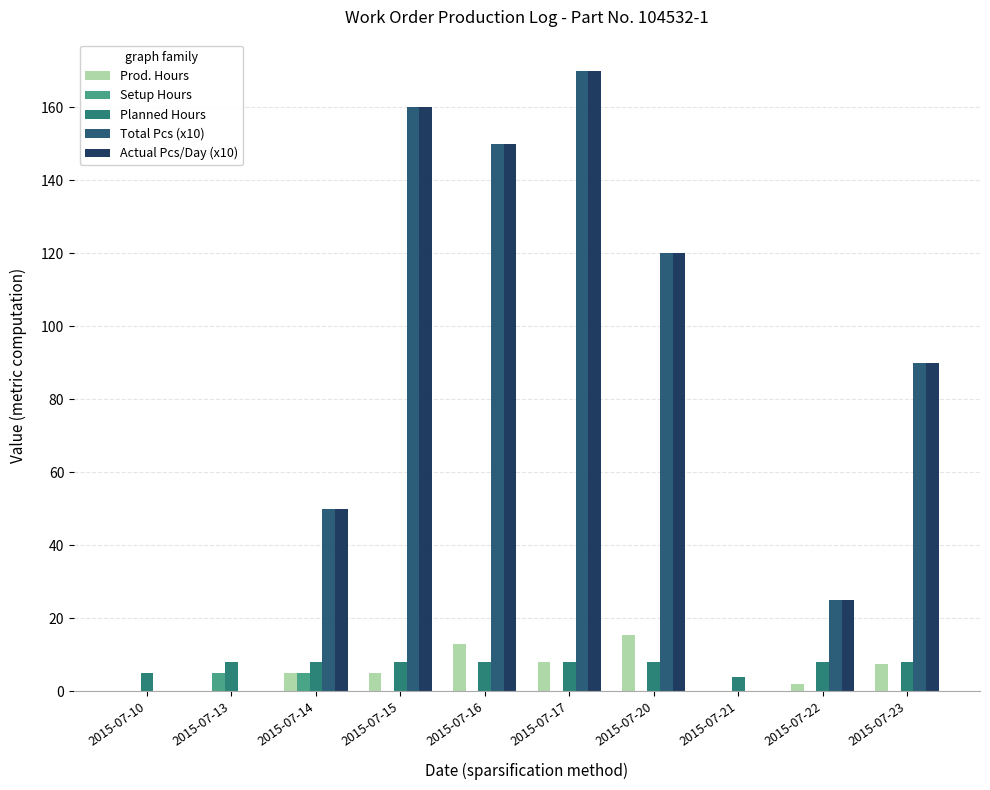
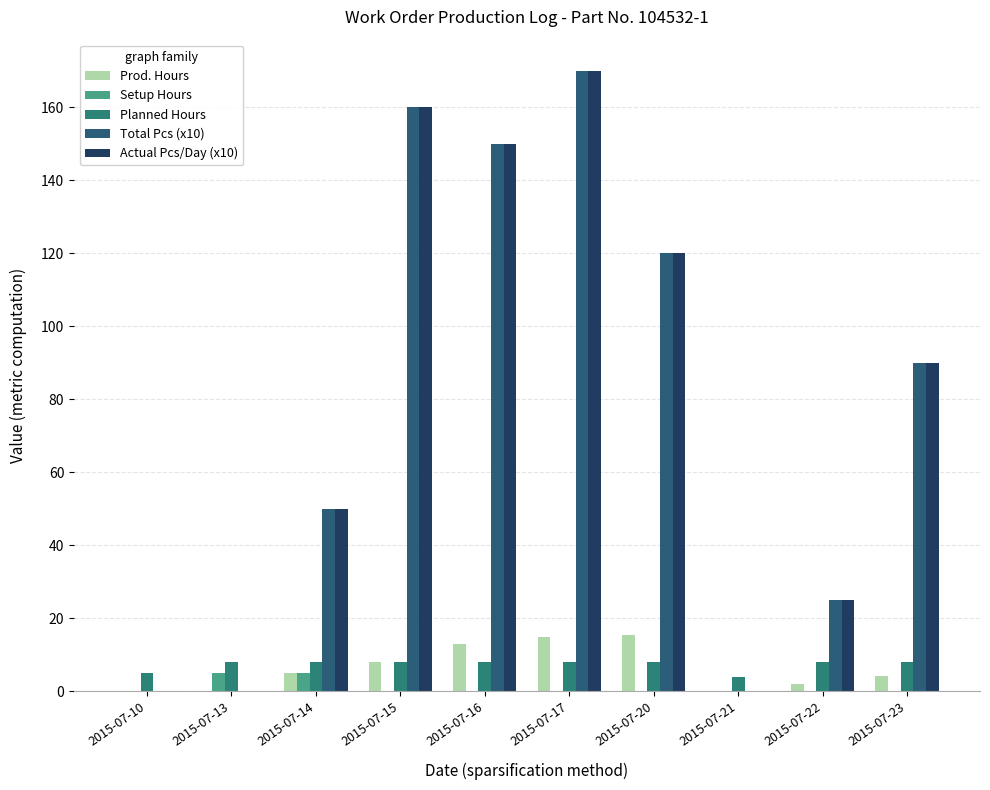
  {
    "Prod. Hours": {
      "2015-07-10": 0,
      "2015-07-13": 0,
      "2015-07-14": 5,
-     "2015-07-15": 5,
+     "2015-07-15": 8,
      "2015-07-16": 13,
-     "2015-07-17": 8,
+     "2015-07-17": 15,
      "2015-07-20": 15,
      "2015-07-21": 0,
      "2015-07-22": 2,
-     "2015-07-23": 8
+     "2015-07-23": 4
    }
  }
